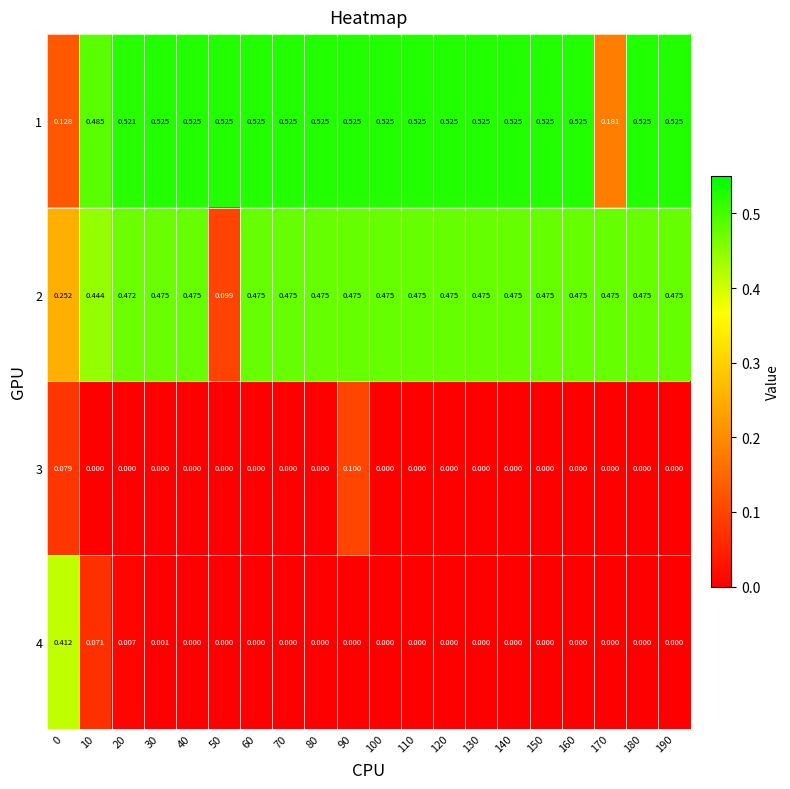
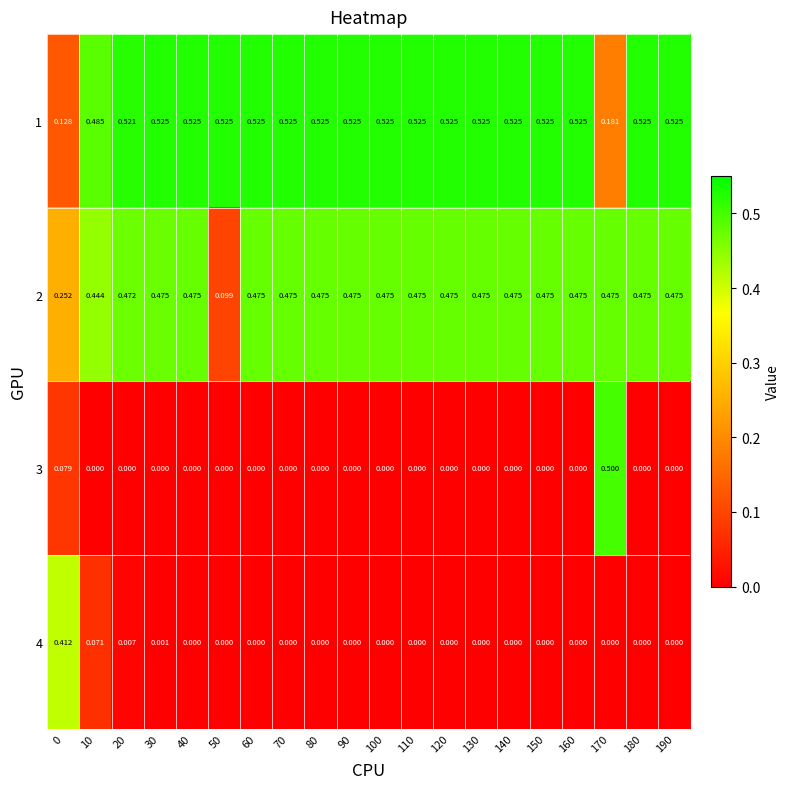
  {
    "1": {
      "0": 0.128,
      "10": 0.485,
      "20": 0.521,
      "30": 0.525,
      "40": 0.525,
      "50": 0.525,
      "60": 0.525,
      "70": 0.525,
      "80": 0.525,
      "90": 0.525,
      "100": 0.525,
      "110": 0.525,
      "120": 0.525,
      "130": 0.525,
      "140": 0.525,
      "150": 0.525,
      "160": 0.525,
      "170": 0.181,
      "180": 0.525,
      "190": 0.525
    },
    "2": {
      "0": 0.252,
      "10": 0.444,
      "20": 0.472,
      "30": 0.475,
      "40": 0.475,
      "50": 0.099,
      "60": 0.475,
      "70": 0.475,
      "80": 0.475,
      "90": 0.475,
      "100": 0.475,
      "110": 0.475,
      "120": 0.475,
      "130": 0.475,
      "140": 0.475,
      "150": 0.475,
      "160": 0.475,
      "170": 0.475,
      "180": 0.475,
      "190": 0.475
    },
    "3": {
      "0": 0.079,
      "10": 0.000,
      "20": 0.000,
      "30": 0.000,
      "40": 0.000,
      "50": 0.000,
      "60": 0.000,
      "70": 0.000,
      "80": 0.000,
-     "90": 0.100,
+     "90": 0.000,
      "100": 0.000,
      "110": 0.000,
      "120": 0.000,
      "130": 0.000,
      "140": 0.000,
      "150": 0.000,
      "160": 0.000,
-     "170": 0.000,
+     "170": 0.500,
      "180": 0.000,
      "190": 0.000
    },
    "4": {
      "0": 0.412,
      "10": 0.071,
      "20": 0.007,
      "30": 0.001,
      "40": 0.000,
      "50": 0.000,
      "60": 0.000,
      "70": 0.000,
      "80": 0.000,
      "90": 0.000,
      "100": 0.000,
      "110": 0.000,
      "120": 0.000,
      "130": 0.000,
      "140": 0.000,
      "150": 0.000,
      "160": 0.000,
      "170": 0.000,
      "180": 0.000,
      "190": 0.000
    }
  }
